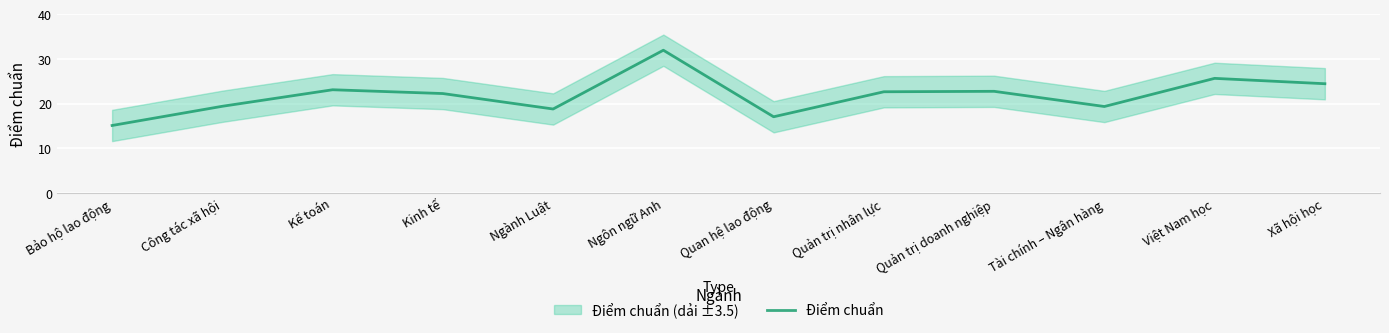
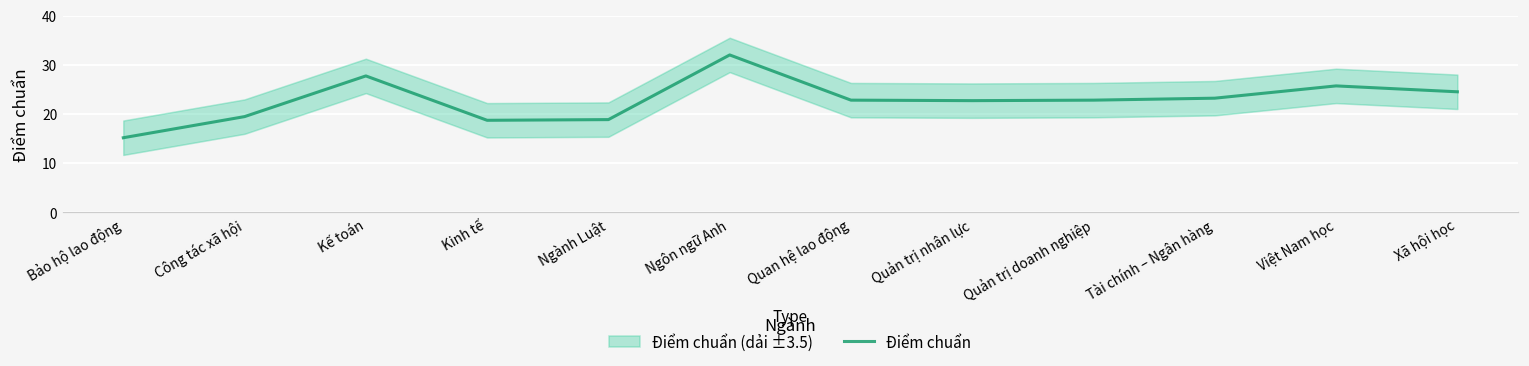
  {
    "Điểm chuẩn": {
      "Bảo hộ lao động": 15,
      "Công tác xã hội": 19,
-     "Kế toán": 23,
-     "Kinh tế": 22,
+     "Kế toán": 28,
+     "Kinh tế": 19,
      "Ngành Luật": 19,
      "Ngôn ngữ Anh": 32,
-     "Quan hệ lao động": 17,
+     "Quan hệ lao động": 23,
      "Quản trị nhân lực": 23,
      "Quản trị doanh nghiệp": 23,
-     "Tài chính – Ngân hàng": 19,
+     "Tài chính – Ngân hàng": 23,
      "Việt Nam học": 26,
      "Xã hội học": 25
    }
  }
